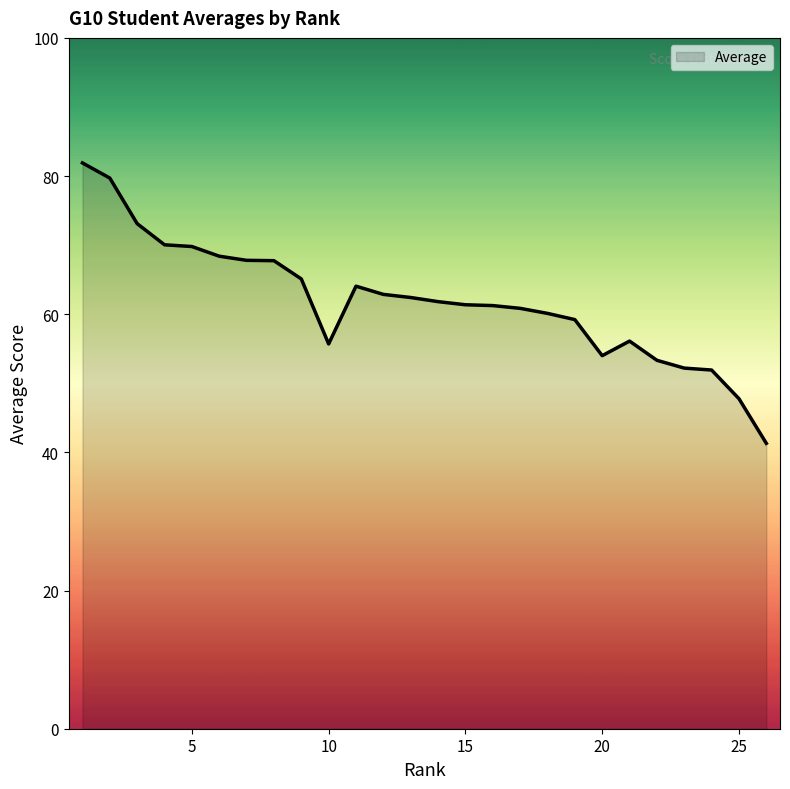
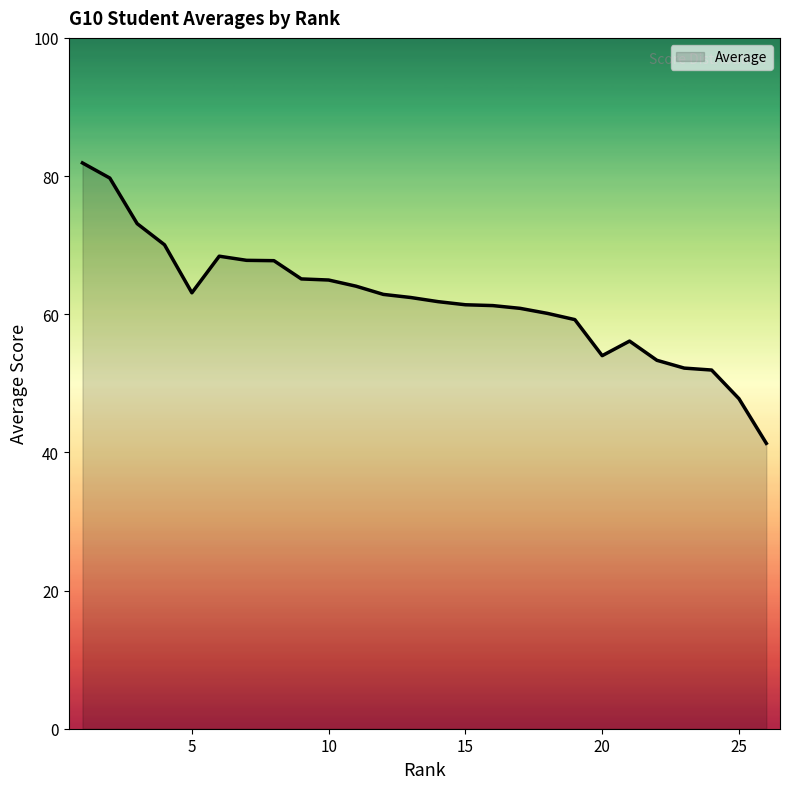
  {
-   "5": 70,
-   "10": 56,
+   "5": 63,
+   "10": 65,
    "15": 61,
    "20": 54,
    "25": 48
  }
